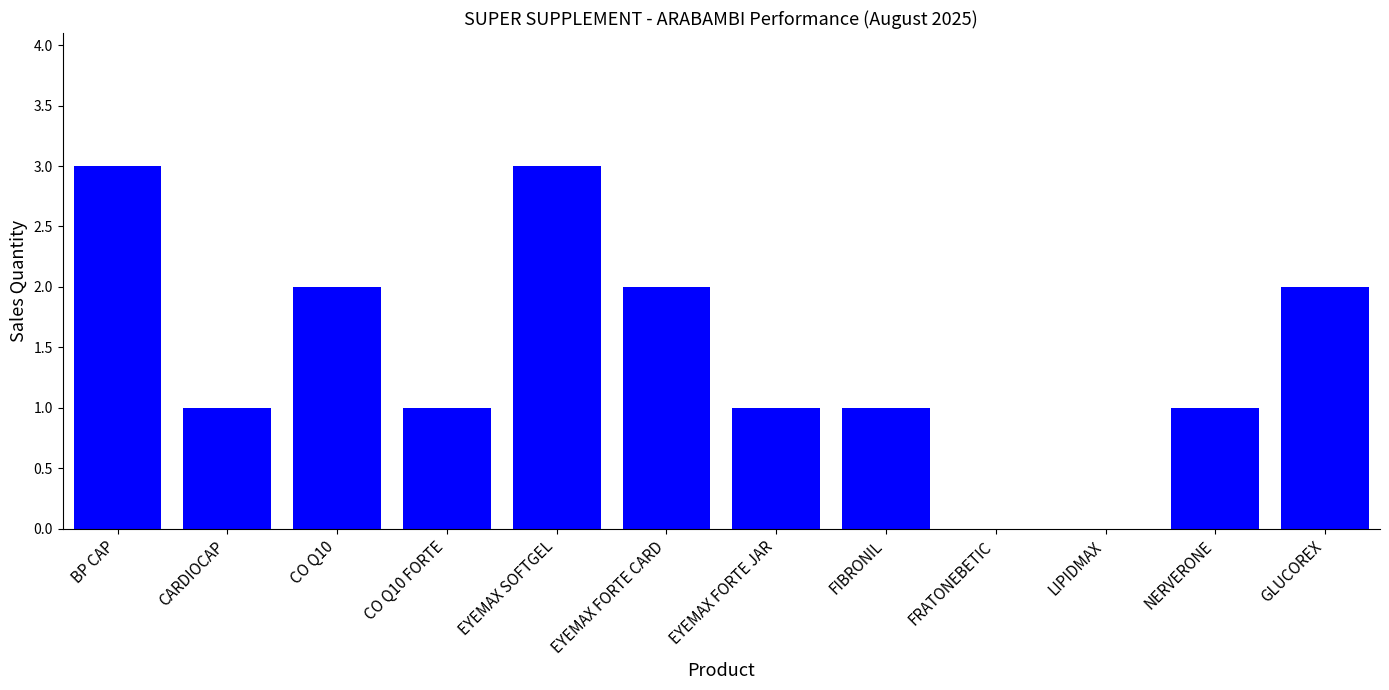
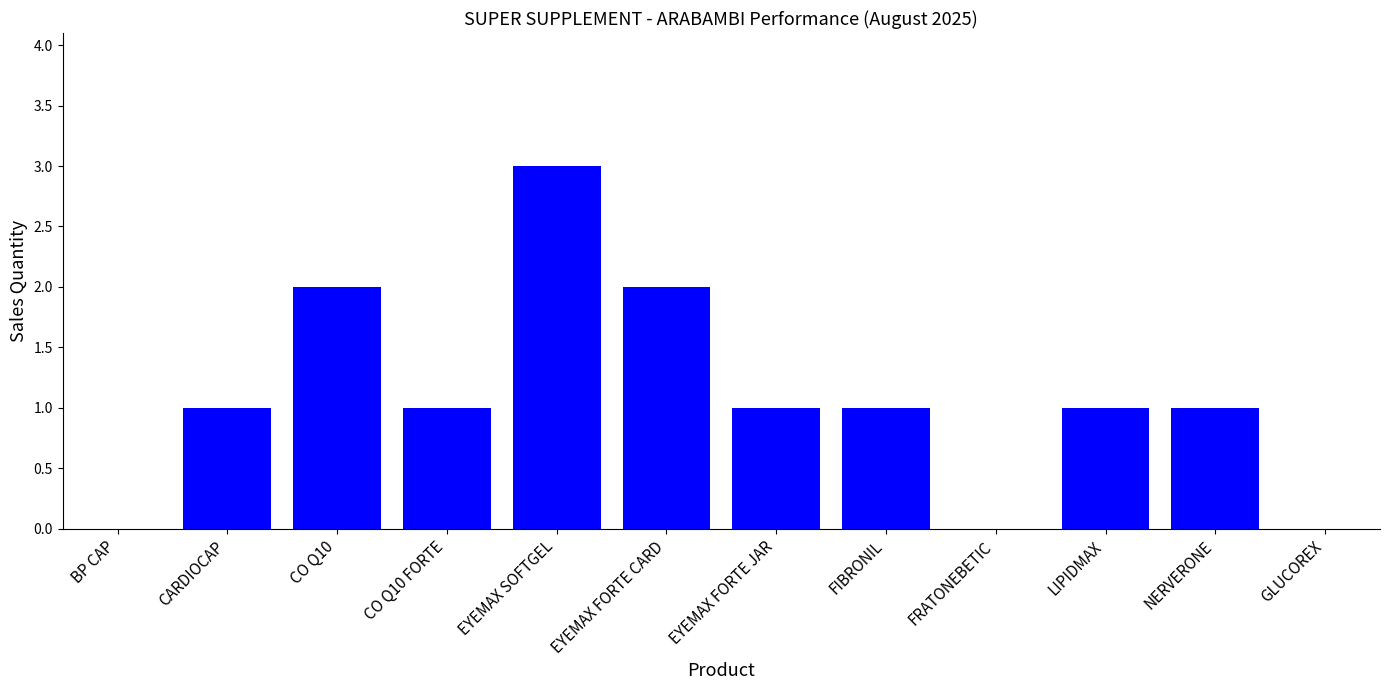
  {
-   "BP CAP": 3,
+   "BP CAP": 0,
    "CARDIOCAP": 1,
    "CO Q10": 2,
    "CO Q10 FORTE": 1,
    "EYEMAX SOFTGEL": 3,
    "EYEMAX FORTE CARD": 2,
    "EYEMAX FORTE JAR": 1,
    "FIBRONIL": 1,
    "FRATONEBETIC": 0,
-   "LIPIDMAX": 0,
+   "LIPIDMAX": 1,
    "NERVERONE": 1,
-   "GLUCOREX": 2
+   "GLUCOREX": 0
  }
